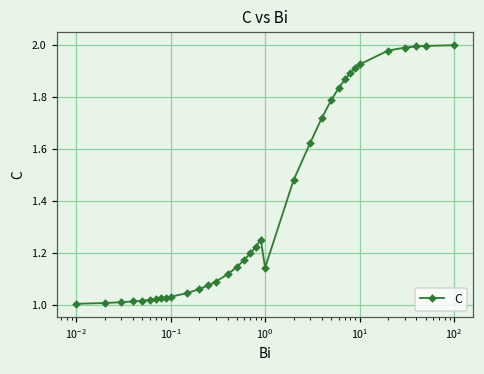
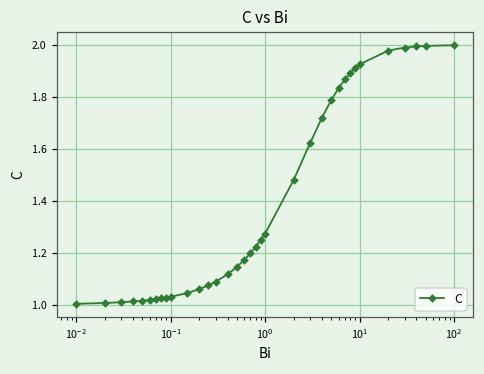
  {
    "10^-2": 1.00,
    "10^-1": 1.03,
-   "10^0": 1.14,
+   "10^0": 1.27,
    "10^1": 1.92,
    "10^2": 2.00
  }
